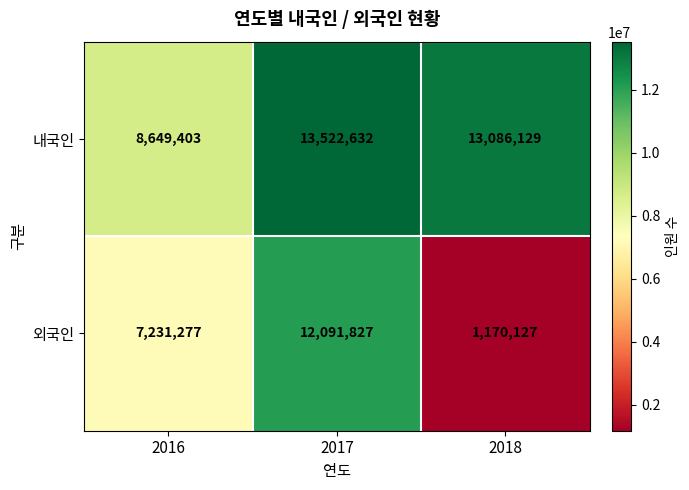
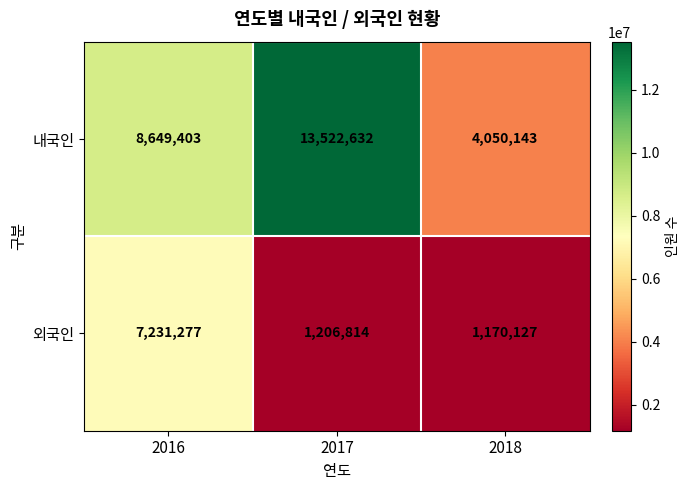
  {
    "내국인": {
      "2016": "8,649,403",
      "2017": "13,522,632",
-     "2018": "13,086,129"
+     "2018": "4,050,143"
    },
    "외국인": {
      "2016": "7,231,277",
-     "2017": "12,091,827",
+     "2017": "1,206,814",
      "2018": "1,170,127"
    }
  }
